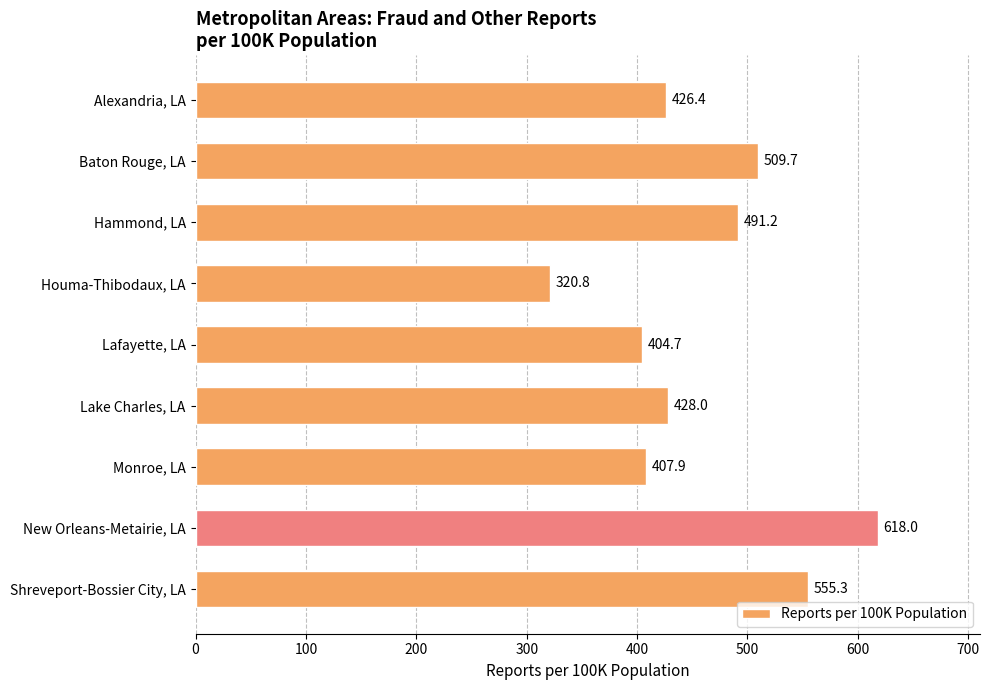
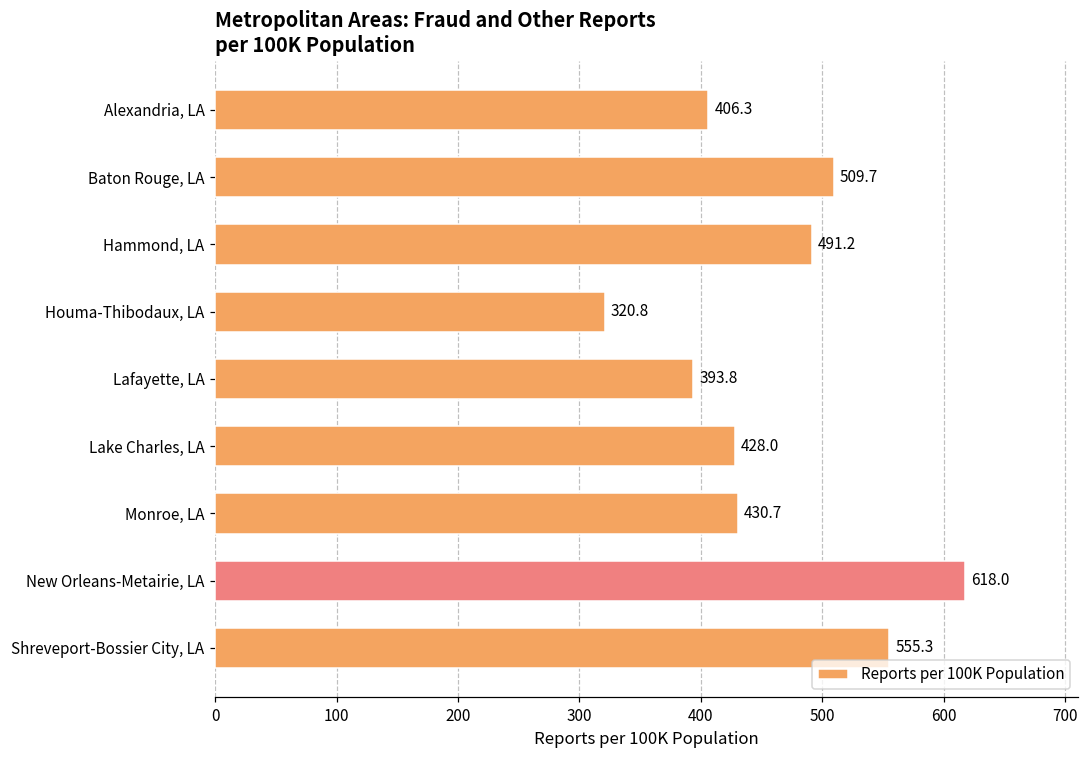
  {
-   "Alexandria, LA": 426.4,
+   "Alexandria, LA": 406.3,
    "Baton Rouge, LA": 509.7,
    "Hammond, LA": 491.2,
    "Houma-Thibodaux, LA": 320.8,
-   "Lafayette, LA": 404.7,
+   "Lafayette, LA": 393.8,
    "Lake Charles, LA": 428.0,
-   "Monroe, LA": 407.9,
+   "Monroe, LA": 430.7,
    "New Orleans-Metairie, LA": 618.0,
    "Shreveport-Bossier City, LA": 555.3
  }
